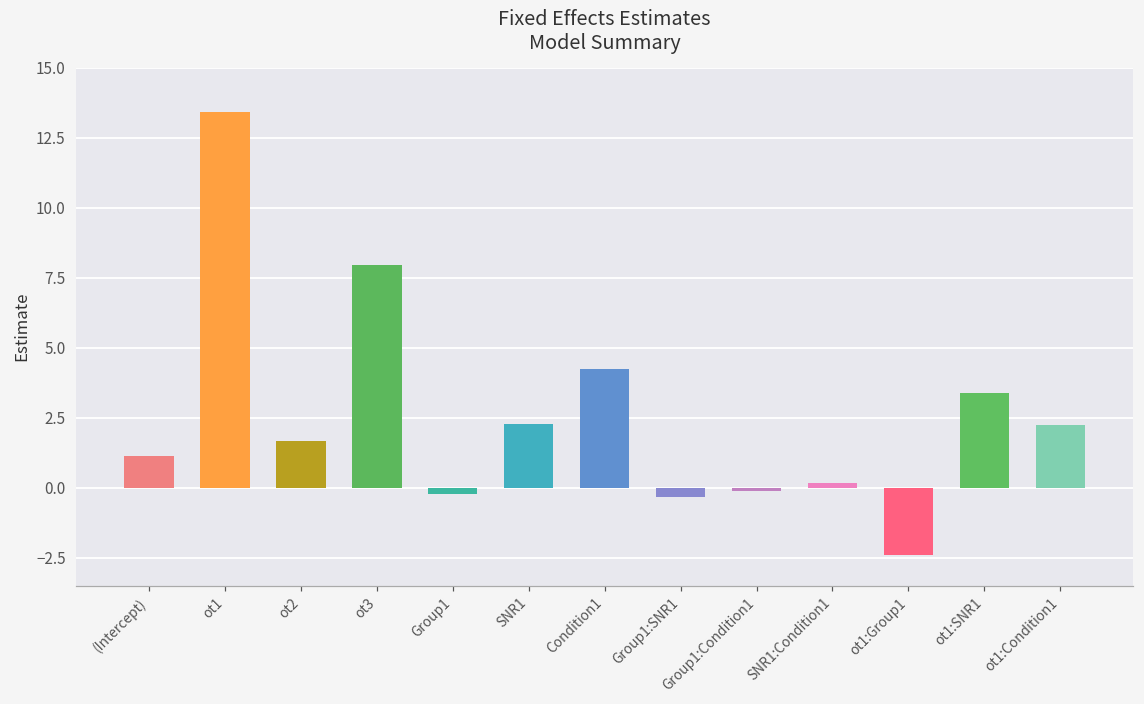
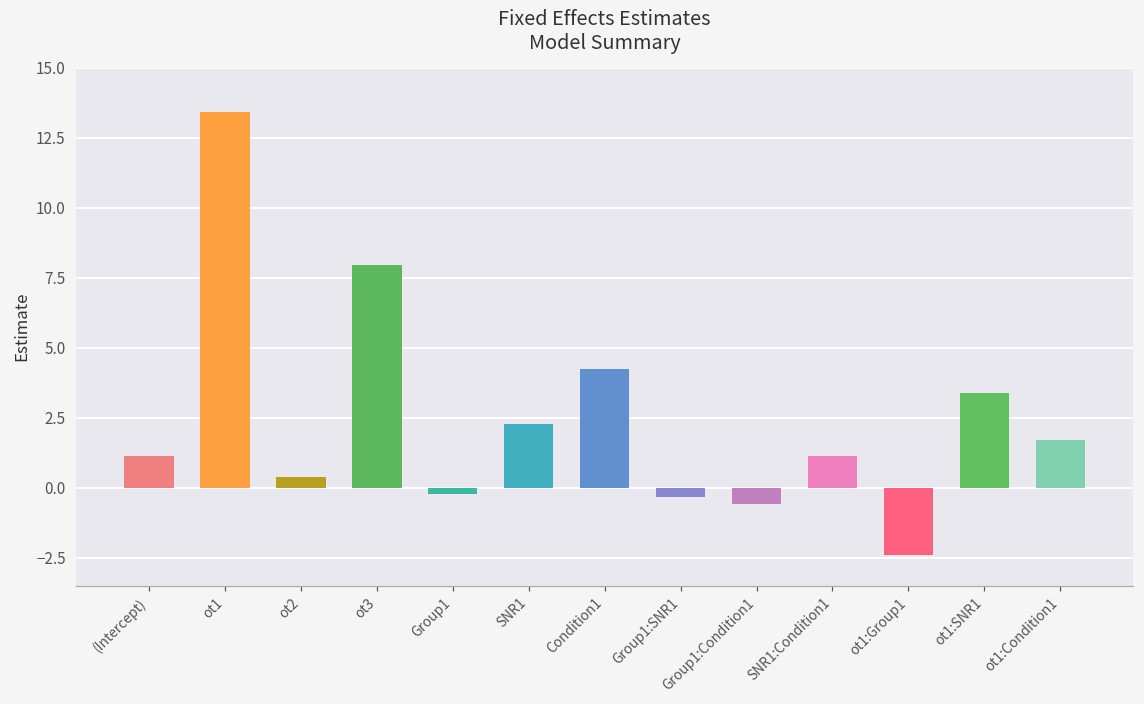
  {
    "(Intercept)": 1.1,
    "ot1": 13.4,
-   "ot2": 1.6,
+   "ot2": 0.4,
    "ot3": 7.9,
    "Group1": -0.2,
    "SNR1": 2.3,
    "Condition1": 4.2,
    "Group1:SNR1": -0.3,
-   "Group1:Condition1": -0.1,
-   "SNR1:Condition1": 0.2,
+   "Group1:Condition1": -0.6,
+   "SNR1:Condition1": 1.1,
    "ot1:Group1": -2.4,
    "ot1:SNR1": 3.4,
-   "ot1:Condition1": 2.2
+   "ot1:Condition1": 1.7
  }
